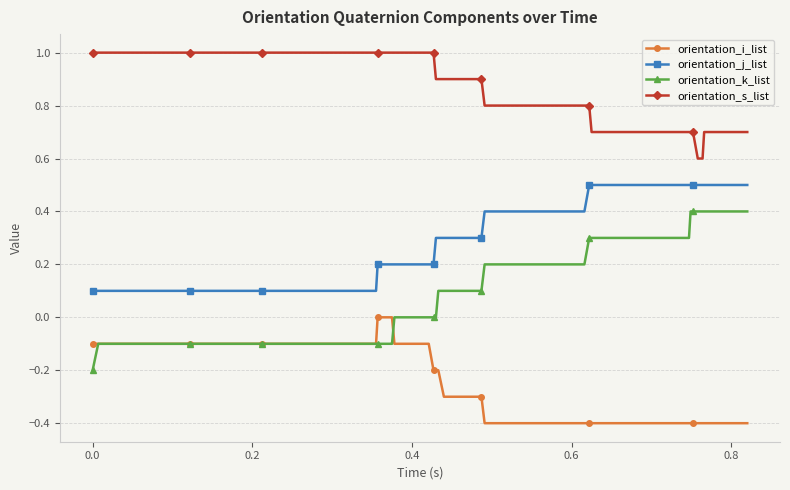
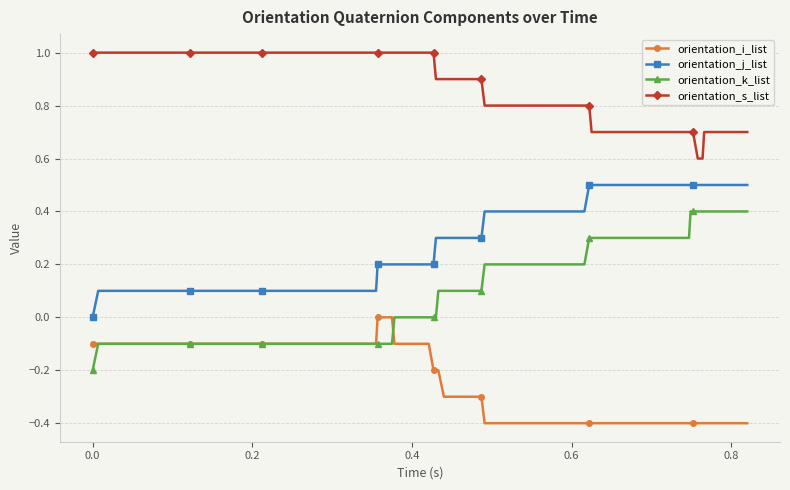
  {
    "orientation_i_list": {
      "0.0": -0.1
    },
    "orientation_j_list": {
-     "0.0": 0.1
+     "0.0": 0.0
    },
    "orientation_k_list": {
      "0.0": -0.2
    },
    "orientation_s_list": {
      "0.0": 1.0
    }
  }
